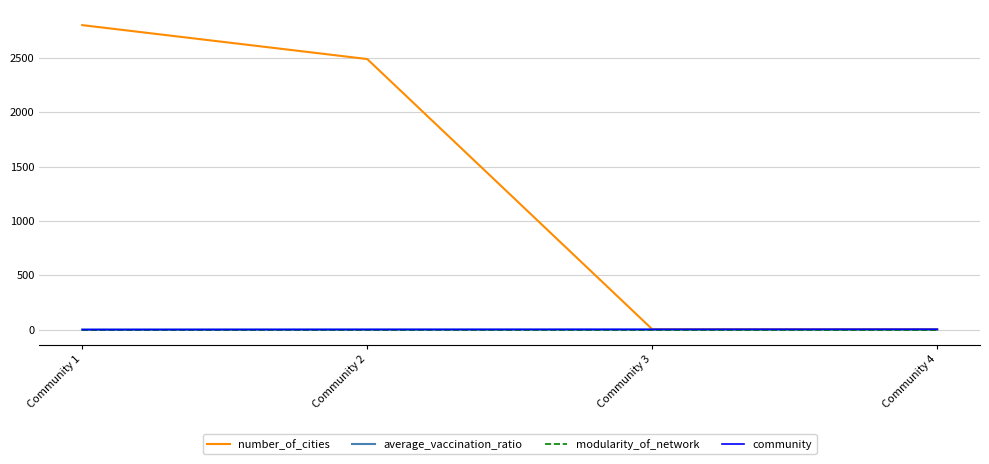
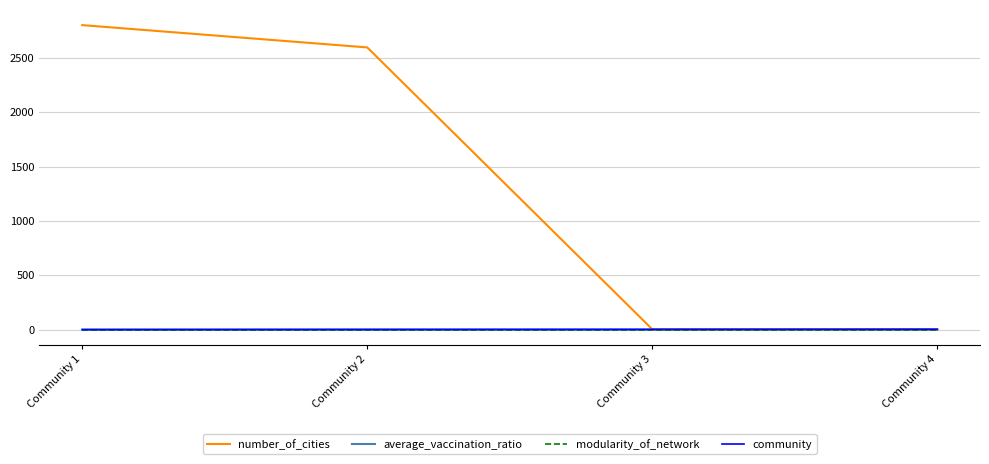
  {
    "number_of_cities": {
      "Community 1": 2800,
-     "Community 2": 2490
+     "Community 2": 2600
    }
  }
